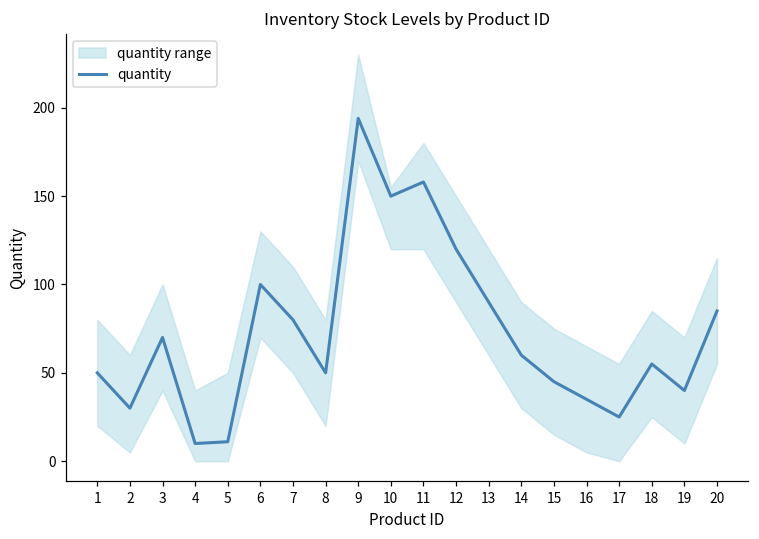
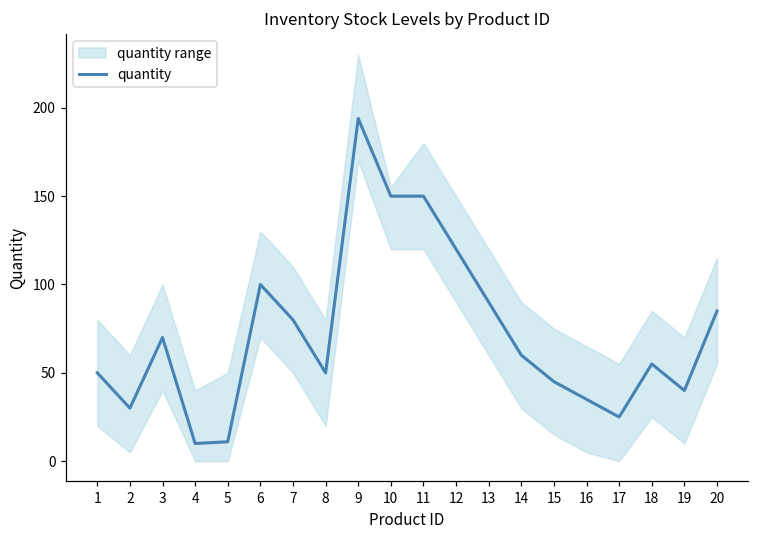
  {
    "quantity": {
      "1": 50,
      "2": 30,
      "3": 70,
      "4": 10,
      "5": 11,
      "6": 100,
      "7": 80,
      "8": 50,
      "9": 194,
      "10": 150,
-     "11": 158,
+     "11": 150,
      "12": 120,
      "13": 90,
      "14": 60,
      "15": 45,
      "16": 35,
      "17": 25,
      "18": 55,
      "19": 40,
      "20": 85
    }
  }
